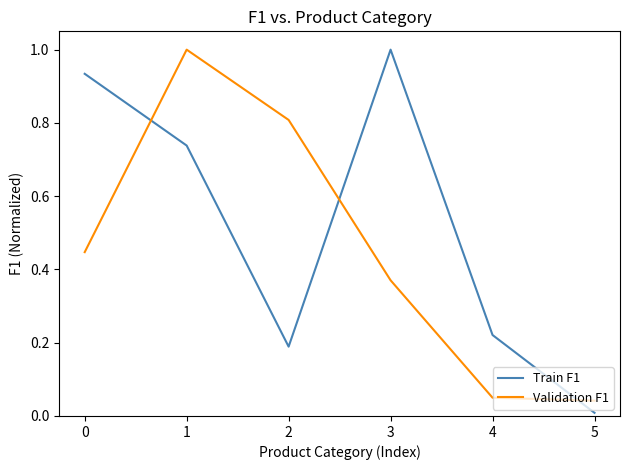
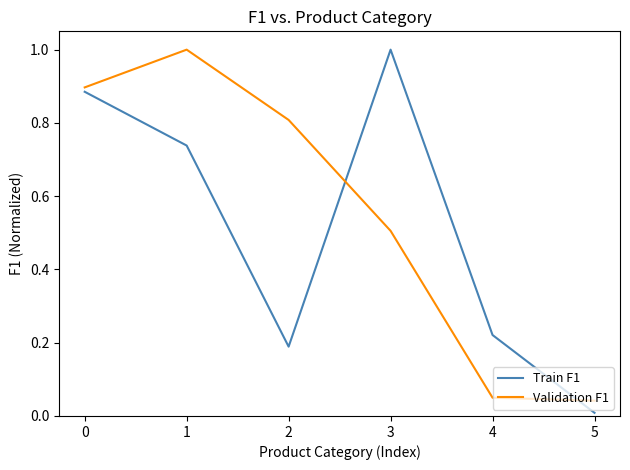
  {
    "Train F1": {
-     "0": 0.93,
+     "0": 0.89,
      "1": 0.74,
      "2": 0.19,
      "3": 1.00,
      "4": 0.22,
      "5": 0.01
    },
    "Validation F1": {
-     "0": 0.45,
+     "0": 0.90,
      "1": 1.00,
      "2": 0.81,
-     "3": 0.37,
+     "3": 0.51,
      "4": 0.05
    }
  }
